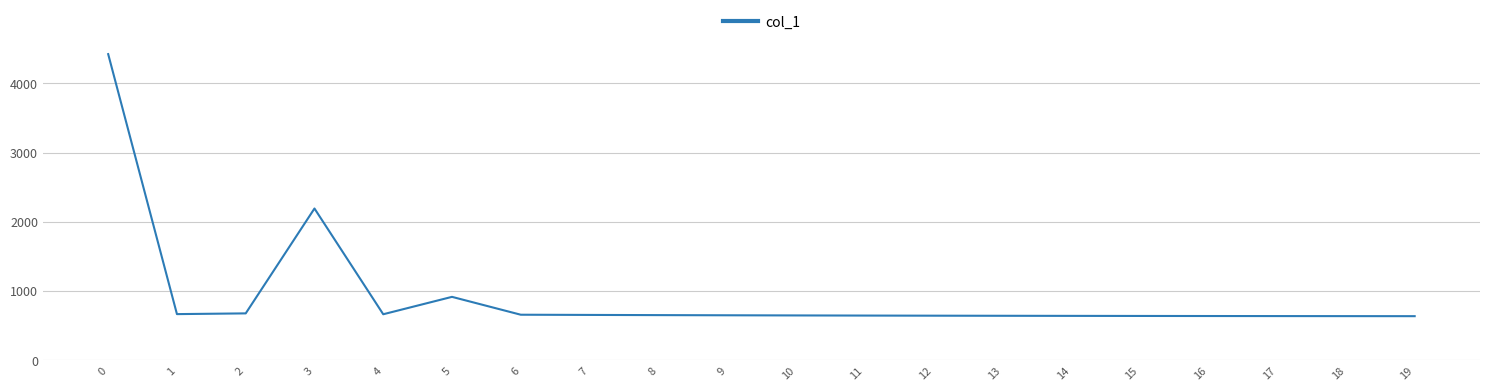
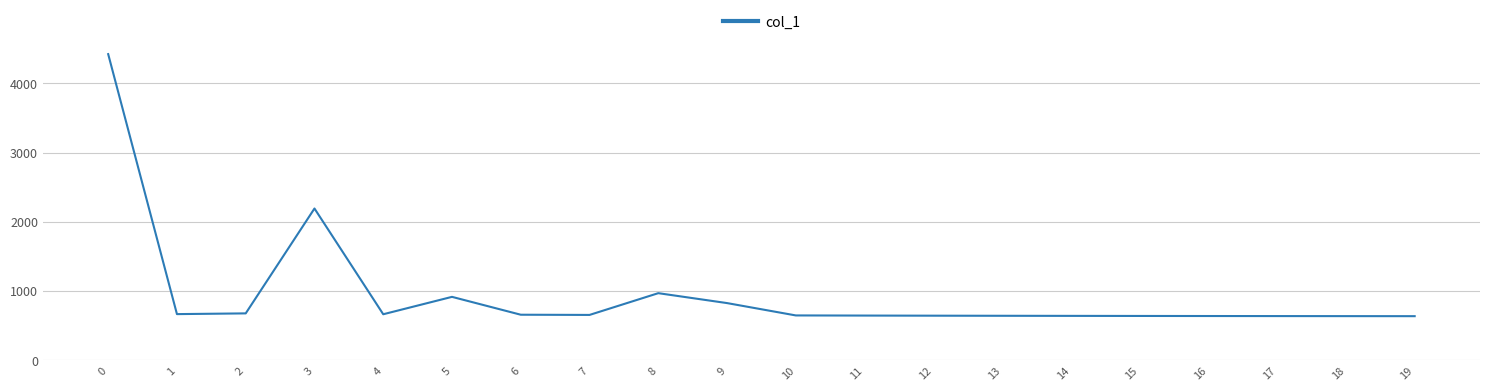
  {
    "0": 4400,
    "1": 700,
    "2": 700,
    "3": 2200,
    "4": 700,
    "5": 900,
    "6": 700,
    "7": 700,
-   "8": 700,
-   "9": 700,
+   "8": 1000,
+   "9": 800,
    "10": 600,
    "11": 600,
    "12": 600,
    "13": 600,
    "14": 600,
    "15": 600,
    "16": 600,
    "17": 600,
    "18": 600,
    "19": 600
  }
